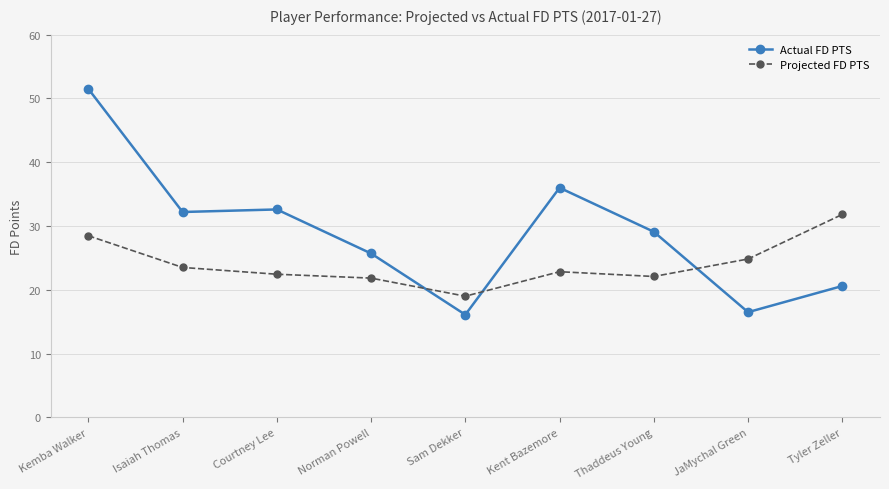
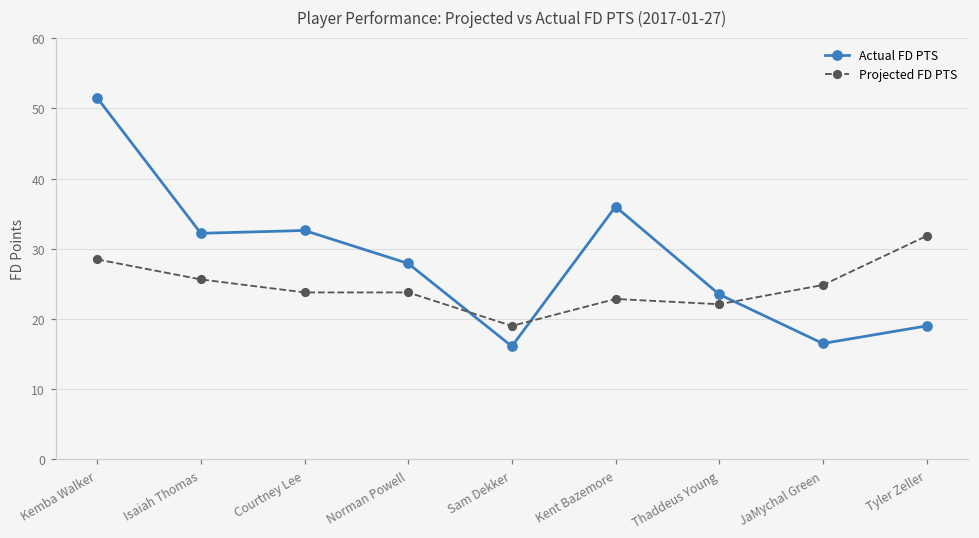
  {
    "Actual FD PTS": {
      "Kemba Walker": 52,
      "Isaiah Thomas": 32,
      "Courtney Lee": 33,
-     "Norman Powell": 26,
+     "Norman Powell": 28,
      "Sam Dekker": 16,
      "Kent Bazemore": 36,
-     "Thaddeus Young": 29,
+     "Thaddeus Young": 24,
      "JaMychal Green": 17,
-     "Tyler Zeller": 21
+     "Tyler Zeller": 19
    },
    "Projected FD PTS": {
      "Kemba Walker": 28,
-     "Isaiah Thomas": 24,
-     "Courtney Lee": 22,
-     "Norman Powell": 22,
+     "Isaiah Thomas": 26,
+     "Courtney Lee": 24,
+     "Norman Powell": 24,
      "Sam Dekker": 19,
      "Kent Bazemore": 23,
      "Thaddeus Young": 22,
      "JaMychal Green": 25,
      "Tyler Zeller": 32
    }
  }
